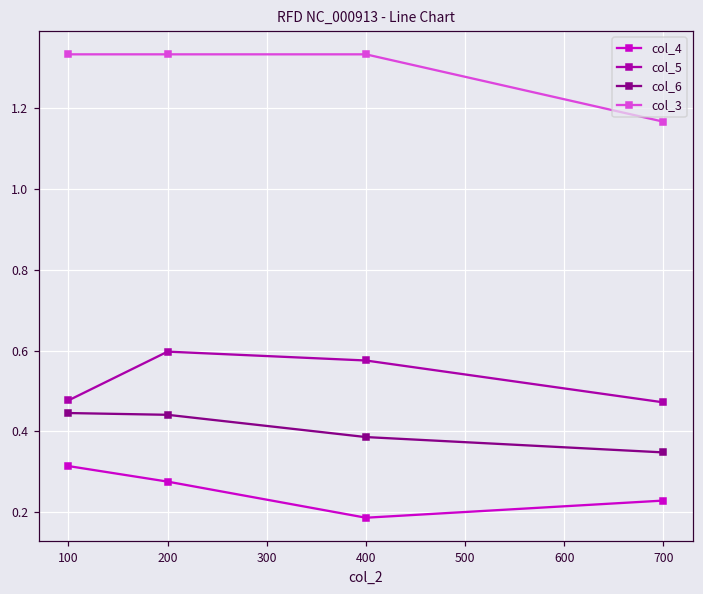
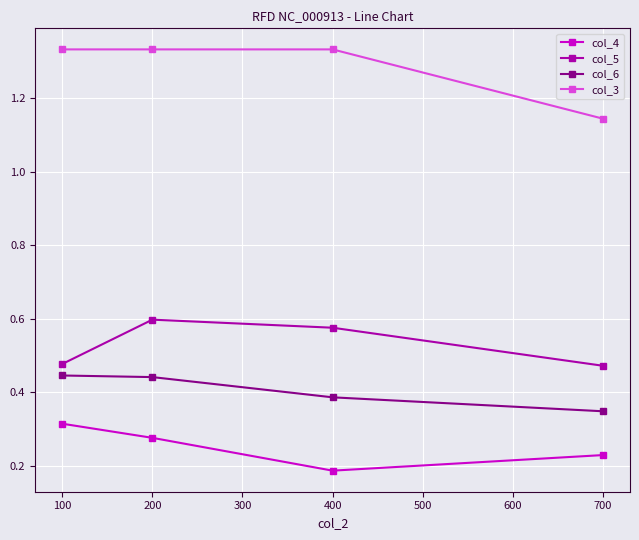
  {
    "col_3": {
      "100": 1.33,
      "200": 1.33,
      "400": 1.33,
-     "700": 1.17
+     "700": 1.14
    }
  }
